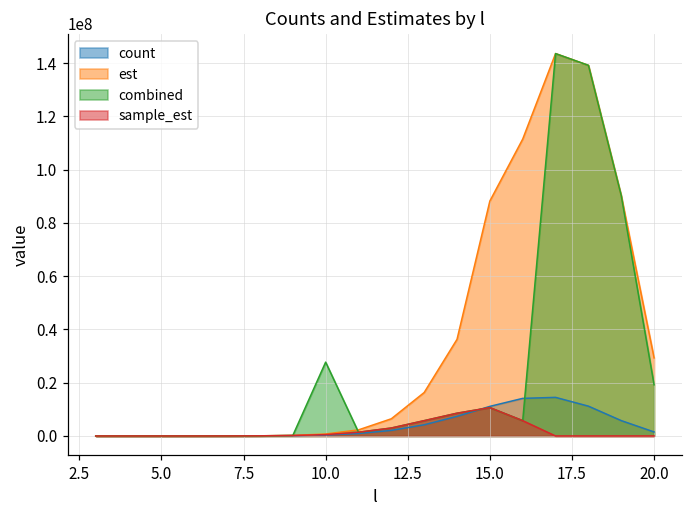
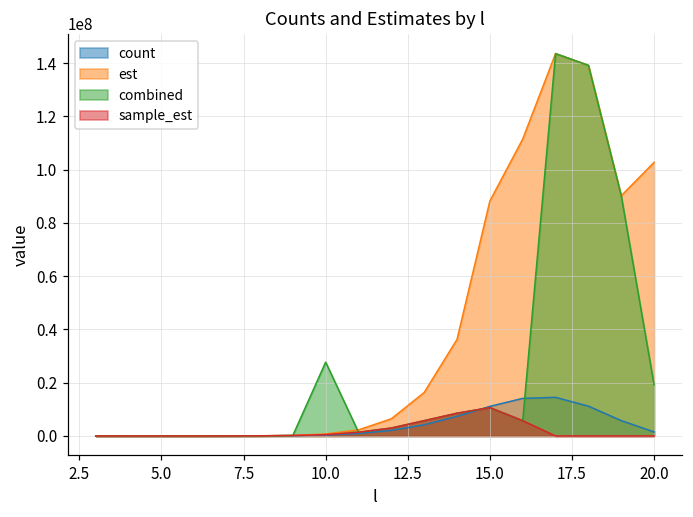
  {
    "count": {
      "20.0": 2000000
    },
    "est": {
      "15.0": 88000000,
-     "20.0": 29000000
+     "20.0": 103000000
    },
    "combined": {
      "10.0": 28000000,
      "20.0": 19000000
    },
    "sample_est": {
      "20.0": 0
    }
  }
